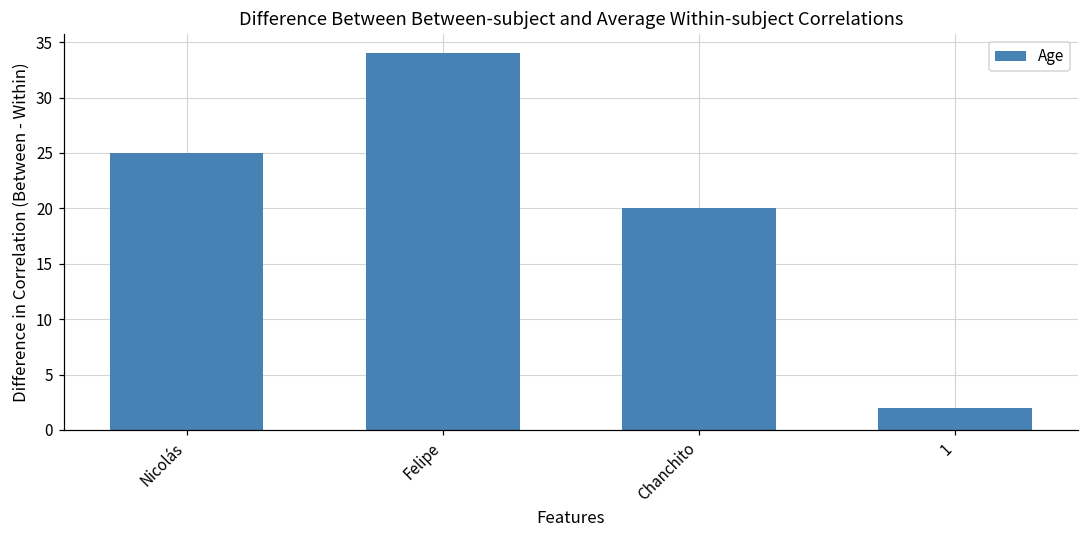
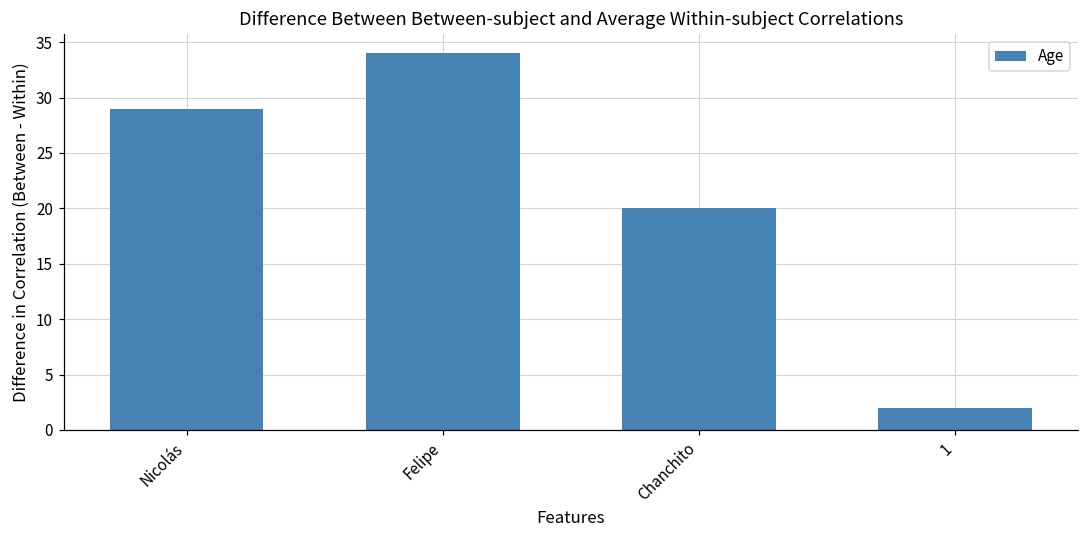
  {
-   "Nicolás": 25,
+   "Nicolás": 29,
    "Felipe": 34,
    "Chanchito": 20,
    "1": 2
  }
